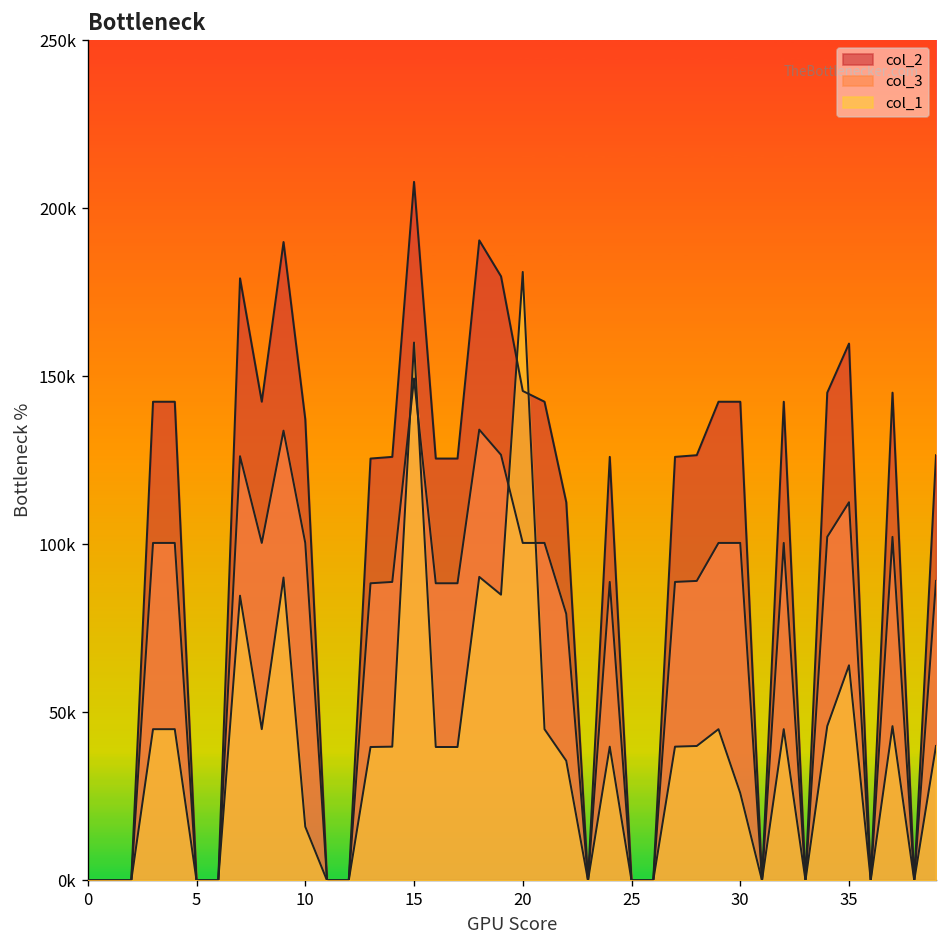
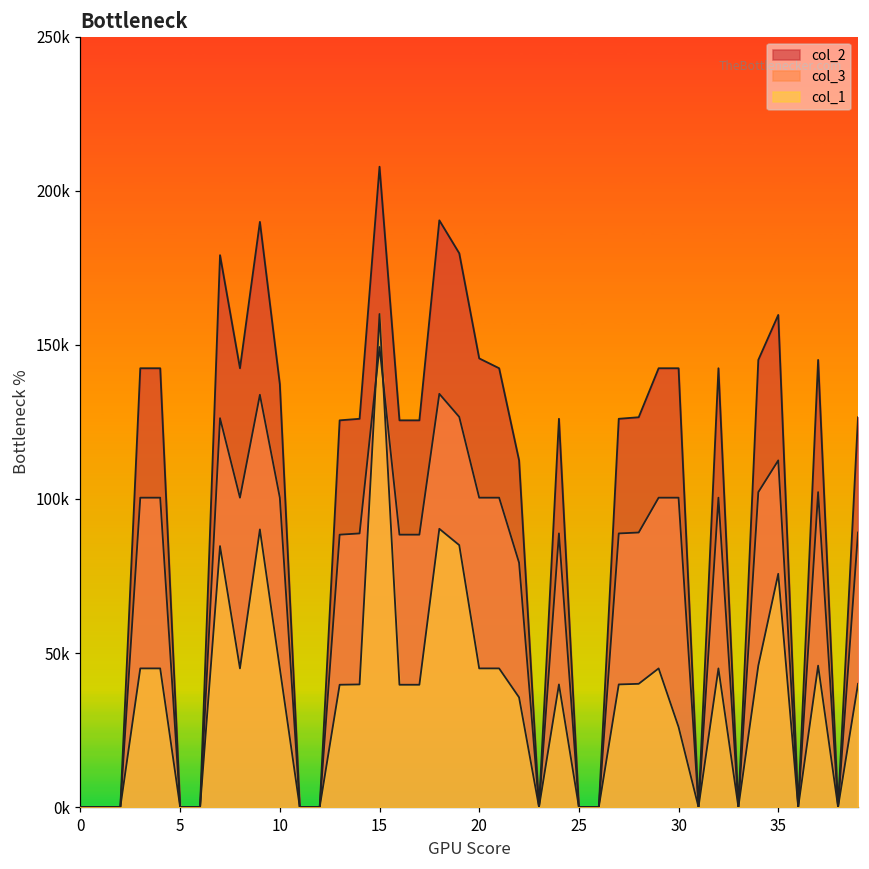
  {
    "col_2": {
      "10": 137000,
      "15": 208000,
      "20": 146000,
      "30": 142000,
      "35": 160000
    },
    "col_3": {
      "10": 100000,
      "15": 149000,
      "20": 100000,
      "30": 100000,
      "35": 112000
    },
    "col_1": {
-     "10": 16000,
+     "10": 45000,
      "15": 160000,
-     "20": 181000,
+     "20": 45000,
      "30": 26000,
-     "35": 64000
+     "35": 76000
    }
  }
